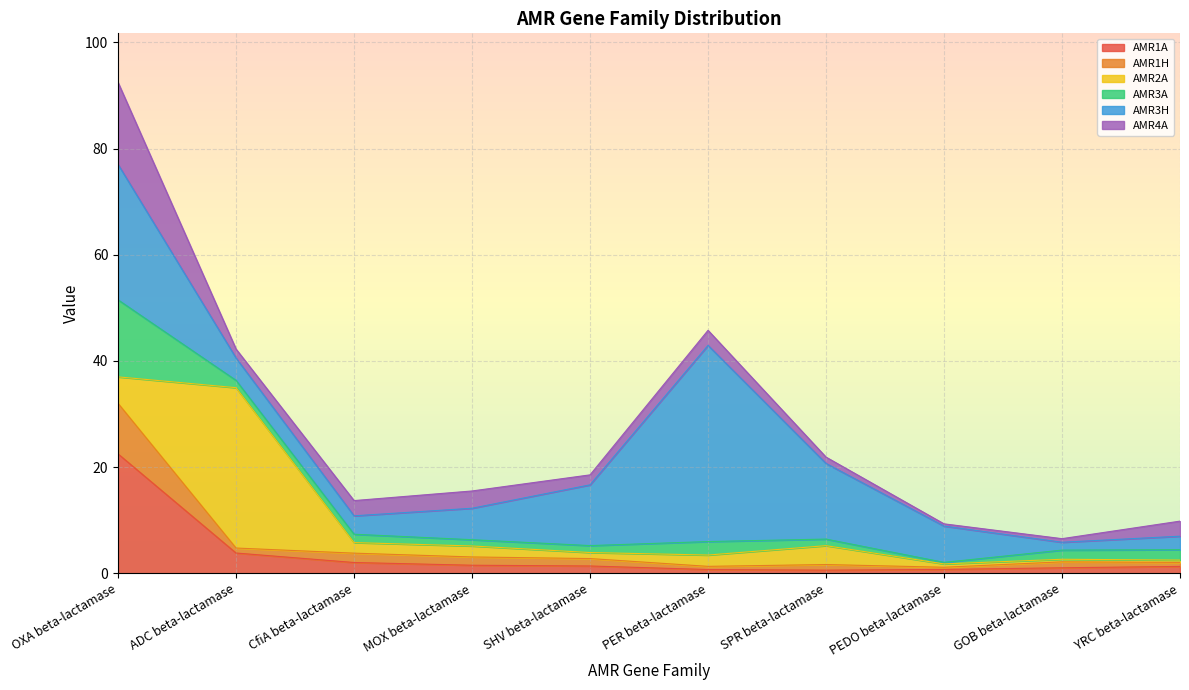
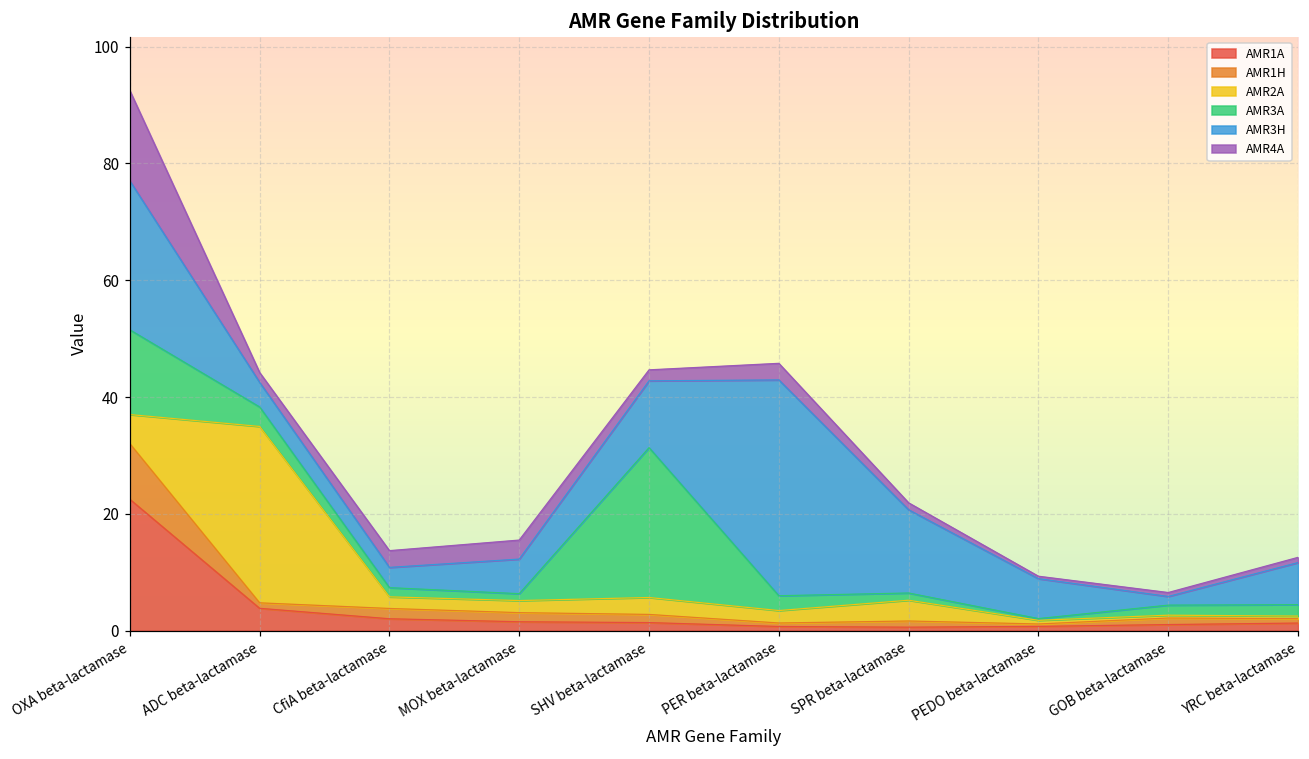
  {
    "AMR2A": {
      "OXA beta-lactamase": 5,
      "ADC beta-lactamase": 30,
      "CfiA beta-lactamase": 2,
      "MOX beta-lactamase": 2,
-     "SHV beta-lactamase": 1,
+     "SHV beta-lactamase": 3,
      "PER beta-lactamase": 2,
      "SPR beta-lactamase": 4
    },
    "AMR3A": {
      "OXA beta-lactamase": 15,
-     "ADC beta-lactamase": 1,
+     "ADC beta-lactamase": 3,
      "CfiA beta-lactamase": 2,
      "MOX beta-lactamase": 1,
-     "SHV beta-lactamase": 1,
+     "SHV beta-lactamase": 26,
      "PER beta-lactamase": 3,
      "SPR beta-lactamase": 1,
      "GOB beta-lactamase": 2,
      "YRC beta-lactamase": 2
    },
    "AMR3H": {
      "OXA beta-lactamase": 26,
      "ADC beta-lactamase": 4,
      "CfiA beta-lactamase": 3,
      "MOX beta-lactamase": 6,
      "SHV beta-lactamase": 11,
      "PER beta-lactamase": 37,
      "SPR beta-lactamase": 14,
      "GOB beta-lactamase": 1,
-     "YRC beta-lactamase": 3
+     "YRC beta-lactamase": 7
    },
    "AMR4A": {
      "OXA beta-lactamase": 15,
      "ADC beta-lactamase": 2,
      "CfiA beta-lactamase": 3,
      "MOX beta-lactamase": 3,
      "SHV beta-lactamase": 2,
      "PER beta-lactamase": 3,
      "SPR beta-lactamase": 1,
      "GOB beta-lactamase": 1,
-     "YRC beta-lactamase": 3
+     "YRC beta-lactamase": 1
    }
  }
